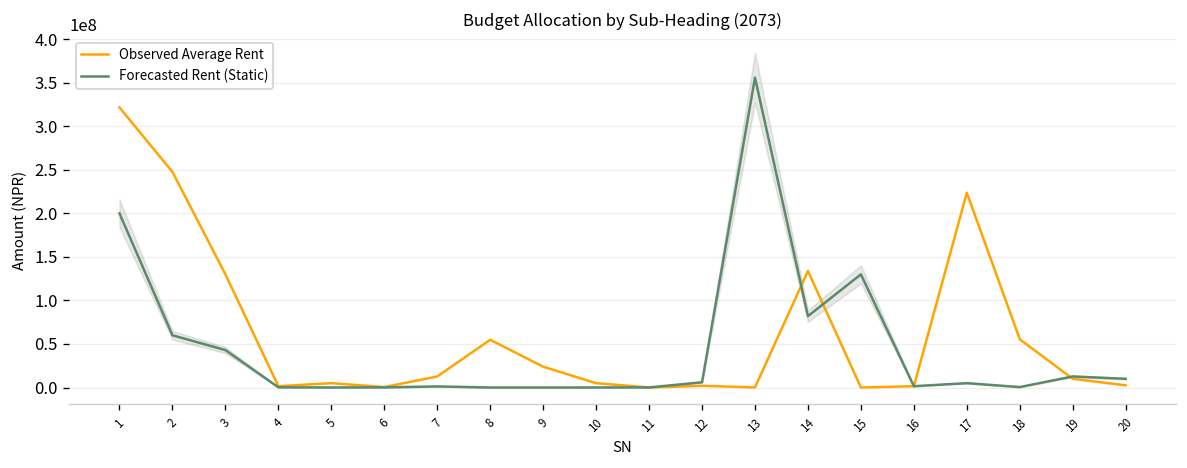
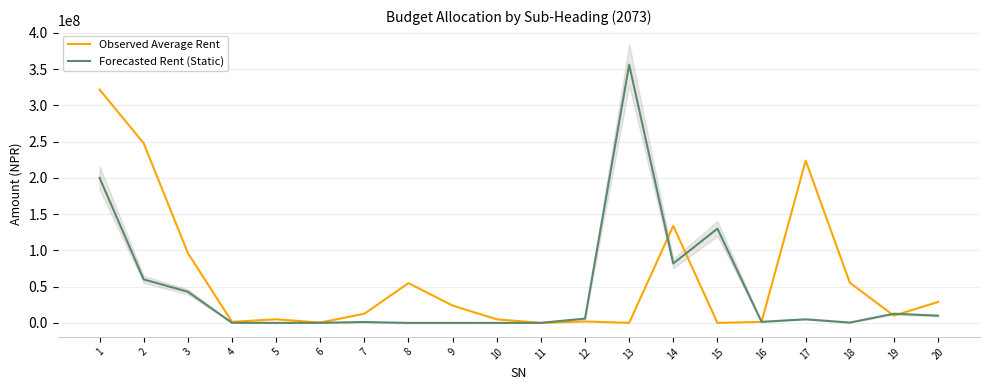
  {
    "Observed Average Rent": {
      "1": 320000000,
      "2": 250000000,
-     "3": 130000000,
+     "3": 100000000,
      "5": 10000000,
      "7": 10000000,
      "8": 50000000,
      "9": 20000000,
      "10": 10000000,
      "12": 0,
      "13": 0,
      "14": 130000000,
      "15": 0,
      "17": 220000000,
      "18": 60000000,
-     "20": 0
+     "20": 30000000
    }
  }
